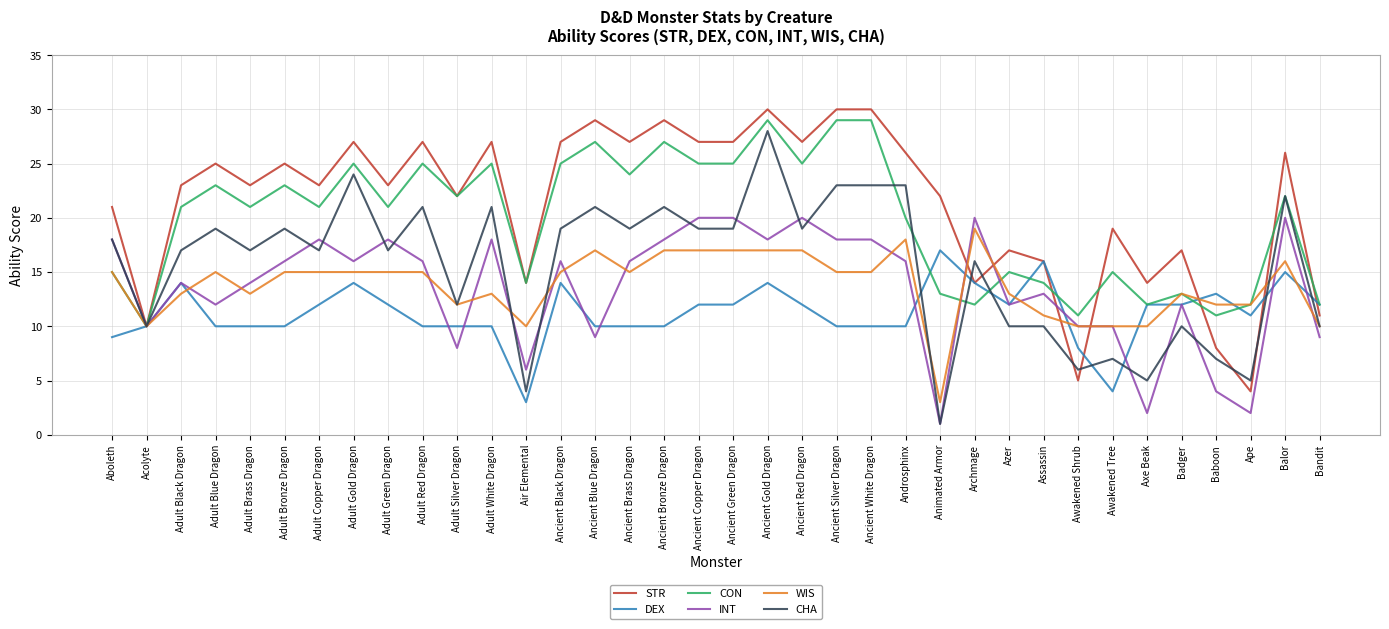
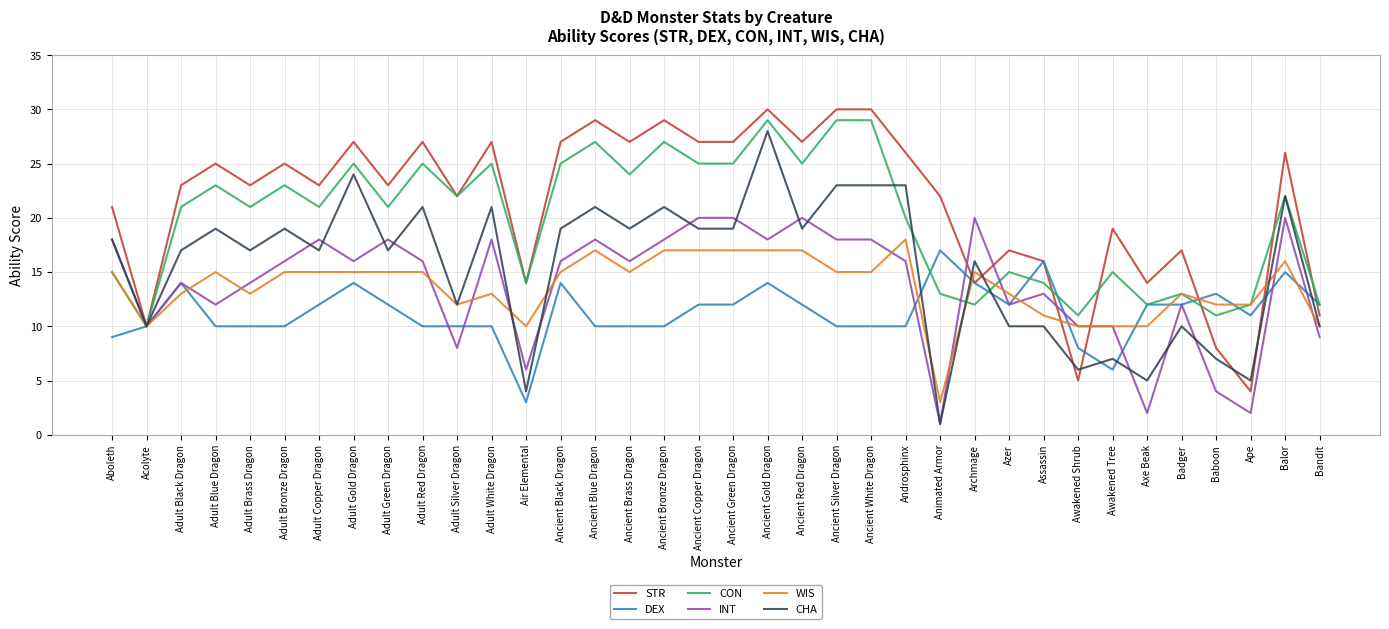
  {
    "STR": {
      "Aboleth": 21,
      "Adult Black Dragon": 23,
      "Adult Blue Dragon": 25,
      "Adult Brass Dragon": 23,
      "Adult Bronze Dragon": 25,
      "Adult Copper Dragon": 23,
      "Adult Gold Dragon": 27,
      "Adult Green Dragon": 23,
      "Adult Red Dragon": 27,
      "Adult White Dragon": 27,
      "Ancient Black Dragon": 27,
      "Ancient Blue Dragon": 29,
      "Ancient Brass Dragon": 27,
      "Ancient Bronze Dragon": 29,
      "Ancient Copper Dragon": 27,
      "Ancient Green Dragon": 27,
      "Ancient Gold Dragon": 30,
      "Ancient Red Dragon": 27,
      "Ancient Silver Dragon": 30,
      "Ancient White Dragon": 30,
      "Androsphinx": 26,
      "Animated Armor": 22,
      "Azer": 17,
      "Awakened Shrub": 5,
      "Awakened Tree": 19,
      "Axe Beak": 14,
      "Badger": 17,
      "Baboon": 8,
      "Ape": 4,
      "Balor": 26,
      "Bandit": 11
    },
    "DEX": {
      "Aboleth": 9,
      "Adult Blue Dragon": 10,
      "Adult Brass Dragon": 10,
      "Adult Bronze Dragon": 10,
      "Adult Copper Dragon": 12,
      "Adult Gold Dragon": 14,
      "Adult Green Dragon": 12,
      "Adult Red Dragon": 10,
      "Adult Silver Dragon": 10,
      "Adult White Dragon": 10,
      "Air Elemental": 3,
      "Ancient Black Dragon": 14,
      "Ancient Blue Dragon": 10,
      "Ancient Brass Dragon": 10,
      "Ancient Bronze Dragon": 10,
      "Ancient Copper Dragon": 12,
      "Ancient Green Dragon": 12,
      "Ancient Gold Dragon": 14,
      "Ancient Red Dragon": 12,
      "Ancient Silver Dragon": 10,
      "Ancient White Dragon": 10,
      "Androsphinx": 10,
      "Animated Armor": 17,
      "Awakened Shrub": 8,
-     "Awakened Tree": 4,
+     "Awakened Tree": 6,
      "Baboon": 13,
      "Ape": 11,
      "Balor": 15
    },
    "CON": {
      "Adult Black Dragon": 21,
      "Adult Blue Dragon": 23,
      "Adult Brass Dragon": 21,
      "Adult Bronze Dragon": 23,
      "Adult Copper Dragon": 21,
      "Adult Gold Dragon": 25,
      "Adult Green Dragon": 21,
      "Adult Red Dragon": 25,
      "Adult White Dragon": 25,
      "Ancient Black Dragon": 25,
      "Ancient Blue Dragon": 27,
      "Ancient Brass Dragon": 24,
      "Ancient Bronze Dragon": 27,
      "Ancient Copper Dragon": 25,
      "Ancient Green Dragon": 25,
      "Ancient Gold Dragon": 29,
      "Ancient Red Dragon": 25,
      "Ancient Silver Dragon": 29,
      "Ancient White Dragon": 29,
      "Androsphinx": 20,
      "Animated Armor": 13,
      "Archmage": 12,
      "Azer": 15,
      "Assassin": 14,
      "Awakened Shrub": 11,
      "Awakened Tree": 15,
      "Baboon": 11
    },
    "INT": {
      "Adult Blue Dragon": 12,
      "Adult Brass Dragon": 14,
      "Adult Bronze Dragon": 16,
      "Adult Copper Dragon": 18,
      "Adult Gold Dragon": 16,
      "Adult Green Dragon": 18,
      "Adult Red Dragon": 16,
      "Adult Silver Dragon": 8,
      "Adult White Dragon": 18,
      "Air Elemental": 6,
      "Ancient Black Dragon": 16,
-     "Ancient Blue Dragon": 9,
+     "Ancient Blue Dragon": 18,
      "Ancient Brass Dragon": 16,
      "Ancient Bronze Dragon": 18,
      "Ancient Copper Dragon": 20,
      "Ancient Green Dragon": 20,
      "Ancient Gold Dragon": 18,
      "Ancient Red Dragon": 20,
      "Ancient Silver Dragon": 18,
      "Ancient White Dragon": 18,
      "Androsphinx": 16,
      "Archmage": 20,
      "Assassin": 13,
      "Axe Beak": 2,
      "Baboon": 4,
      "Ape": 2,
      "Balor": 20,
      "Bandit": 9
    },
    "WIS": {
      "Adult Black Dragon": 13,
      "Adult Blue Dragon": 15,
      "Adult Brass Dragon": 13,
      "Adult Bronze Dragon": 15,
      "Adult Copper Dragon": 15,
      "Adult Gold Dragon": 15,
      "Adult Green Dragon": 15,
      "Adult Red Dragon": 15,
      "Adult White Dragon": 13,
      "Air Elemental": 10,
      "Ancient Black Dragon": 15,
      "Ancient Blue Dragon": 17,
      "Ancient Brass Dragon": 15,
      "Ancient Bronze Dragon": 17,
      "Ancient Copper Dragon": 17,
      "Ancient Green Dragon": 17,
      "Ancient Gold Dragon": 17,
      "Ancient Red Dragon": 17,
      "Ancient Silver Dragon": 15,
      "Ancient White Dragon": 15,
      "Androsphinx": 18,
      "Animated Armor": 3,
-     "Archmage": 19,
+     "Archmage": 15,
      "Azer": 13,
      "Assassin": 11,
      "Axe Beak": 10,
      "Baboon": 12,
      "Balor": 16
    },
    "CHA": {
      "Adult Black Dragon": 17,
      "Adult Blue Dragon": 19,
      "Adult Brass Dragon": 17,
      "Adult Bronze Dragon": 19,
      "Adult Copper Dragon": 17,
      "Adult Gold Dragon": 24,
      "Adult Green Dragon": 17,
      "Adult Red Dragon": 21,
      "Adult White Dragon": 21,
      "Air Elemental": 4,
      "Ancient Black Dragon": 19,
      "Ancient Blue Dragon": 21,
      "Ancient Brass Dragon": 19,
      "Ancient Bronze Dragon": 21,
      "Ancient Copper Dragon": 19,
      "Ancient Green Dragon": 19,
      "Ancient Gold Dragon": 28,
      "Ancient Red Dragon": 19,
      "Ancient Silver Dragon": 23,
      "Ancient White Dragon": 23,
      "Androsphinx": 23,
      "Archmage": 16,
      "Azer": 10,
      "Assassin": 10,
      "Awakened Shrub": 6,
      "Awakened Tree": 7,
      "Axe Beak": 5,
      "Badger": 10,
      "Baboon": 7,
      "Ape": 5
    }
  }
